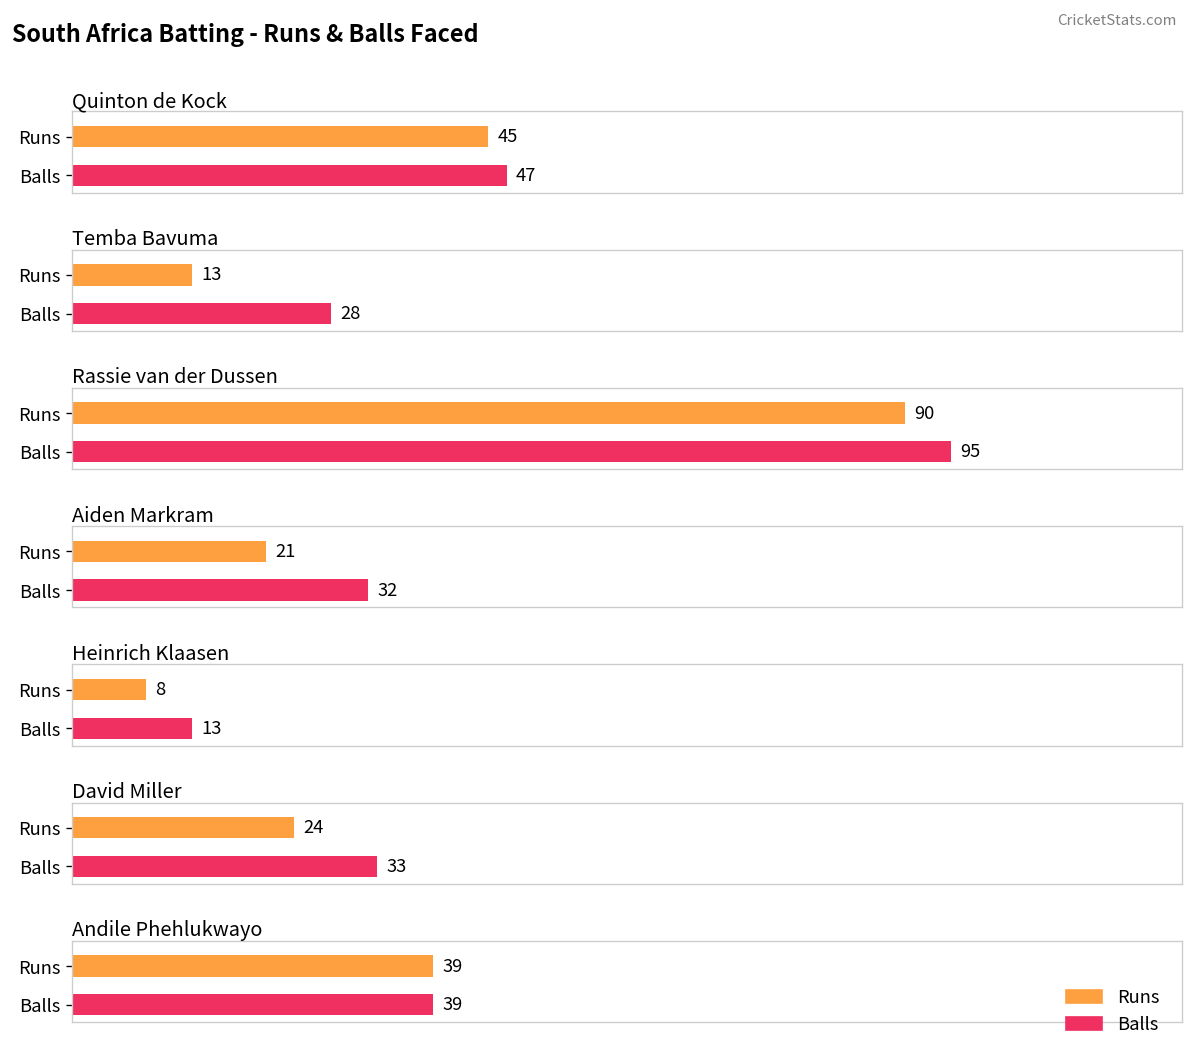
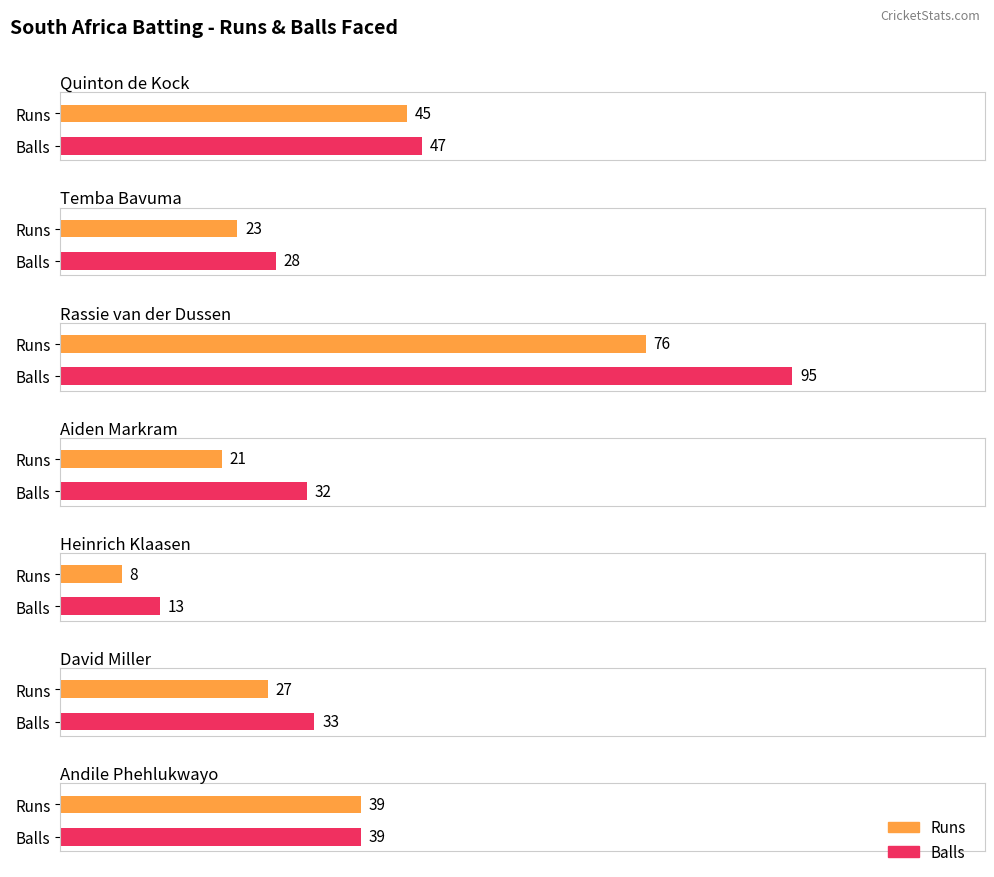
  {
    "Quinton de Kock": {
      "Runs": 45,
      "Balls": 47
    },
    "Temba Bavuma": {
-     "Runs": 13,
+     "Runs": 23,
      "Balls": 28
    },
    "Rassie van der Dussen": {
-     "Runs": 90,
+     "Runs": 76,
      "Balls": 95
    },
    "Aiden Markram": {
      "Runs": 21,
      "Balls": 32
    },
    "Heinrich Klaasen": {
      "Runs": 8,
      "Balls": 13
    },
    "David Miller": {
-     "Runs": 24,
+     "Runs": 27,
      "Balls": 33
    },
    "Andile Phehlukwayo": {
      "Runs": 39,
      "Balls": 39
    }
  }
